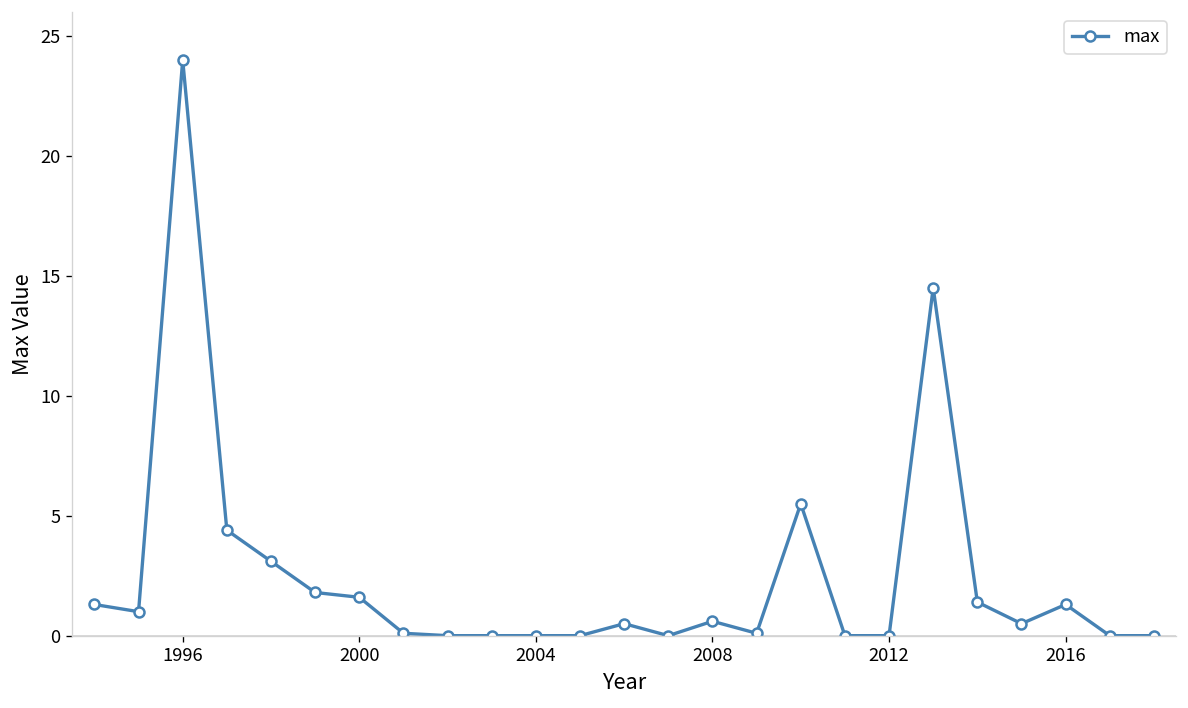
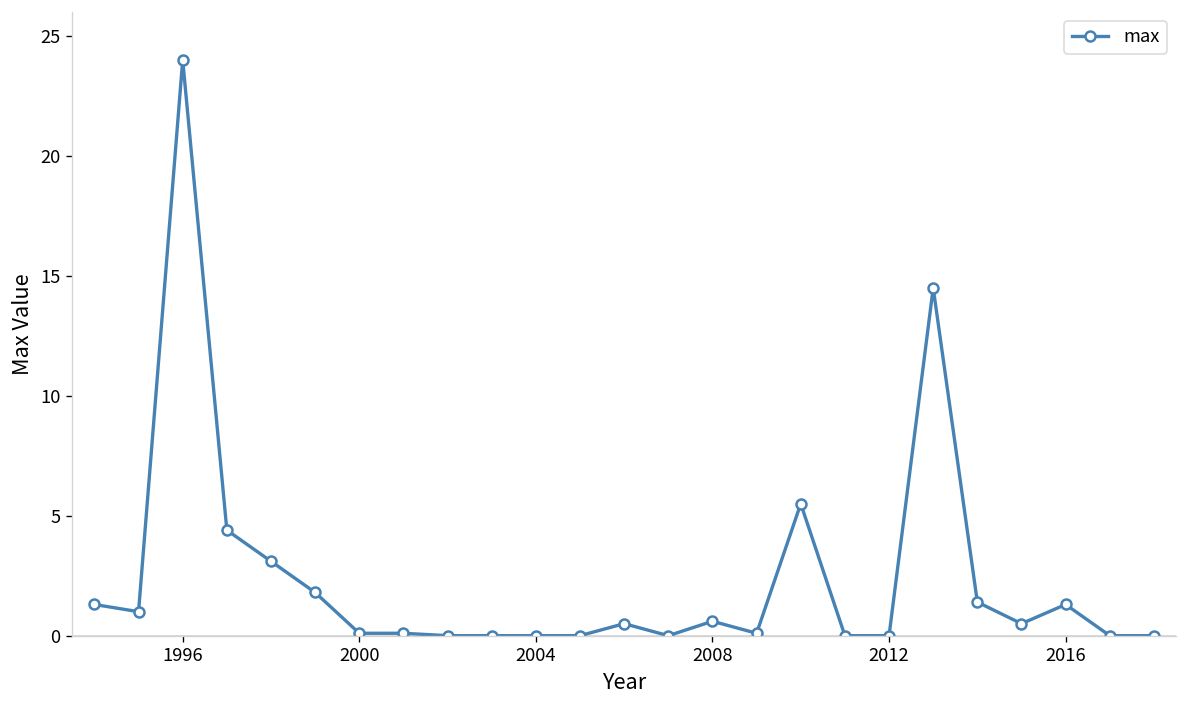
  {
    "1996": 24.0,
-   "2000": 1.6,
+   "2000": 0.1,
    "2004": 0.0,
    "2008": 0.6,
    "2012": 0.0,
    "2016": 1.3
  }
